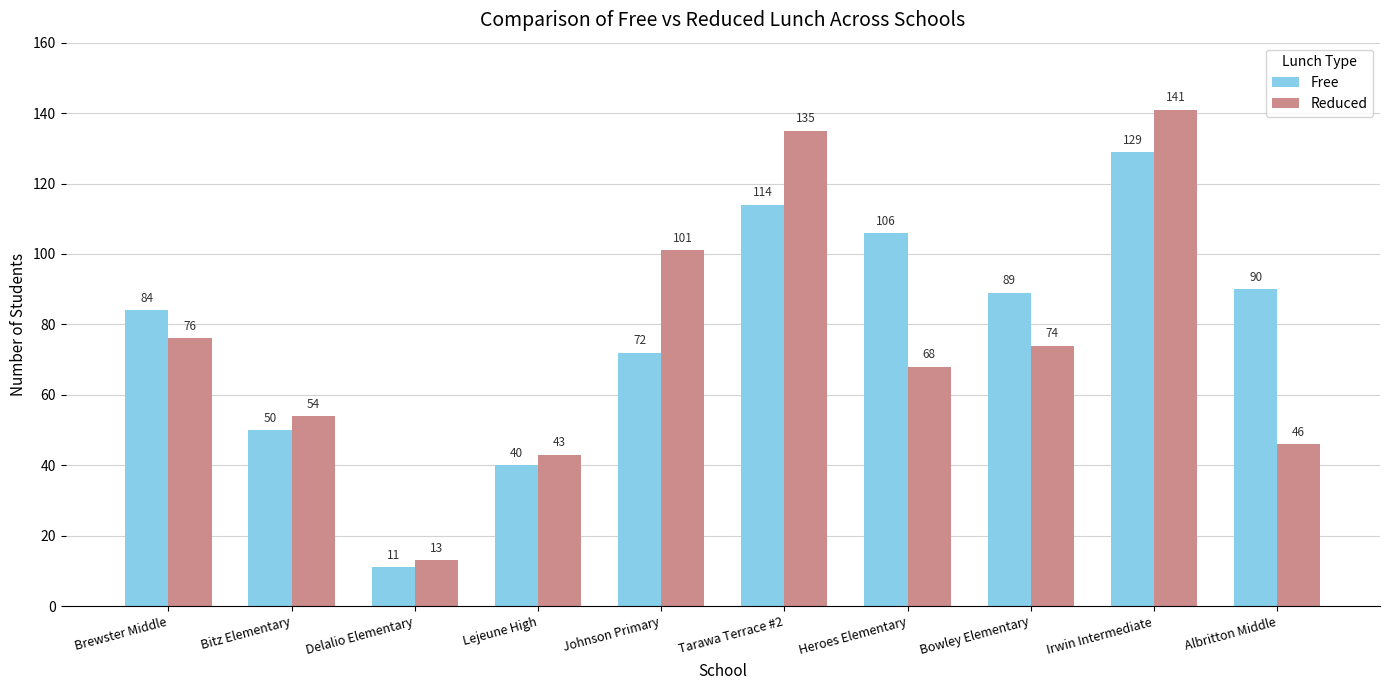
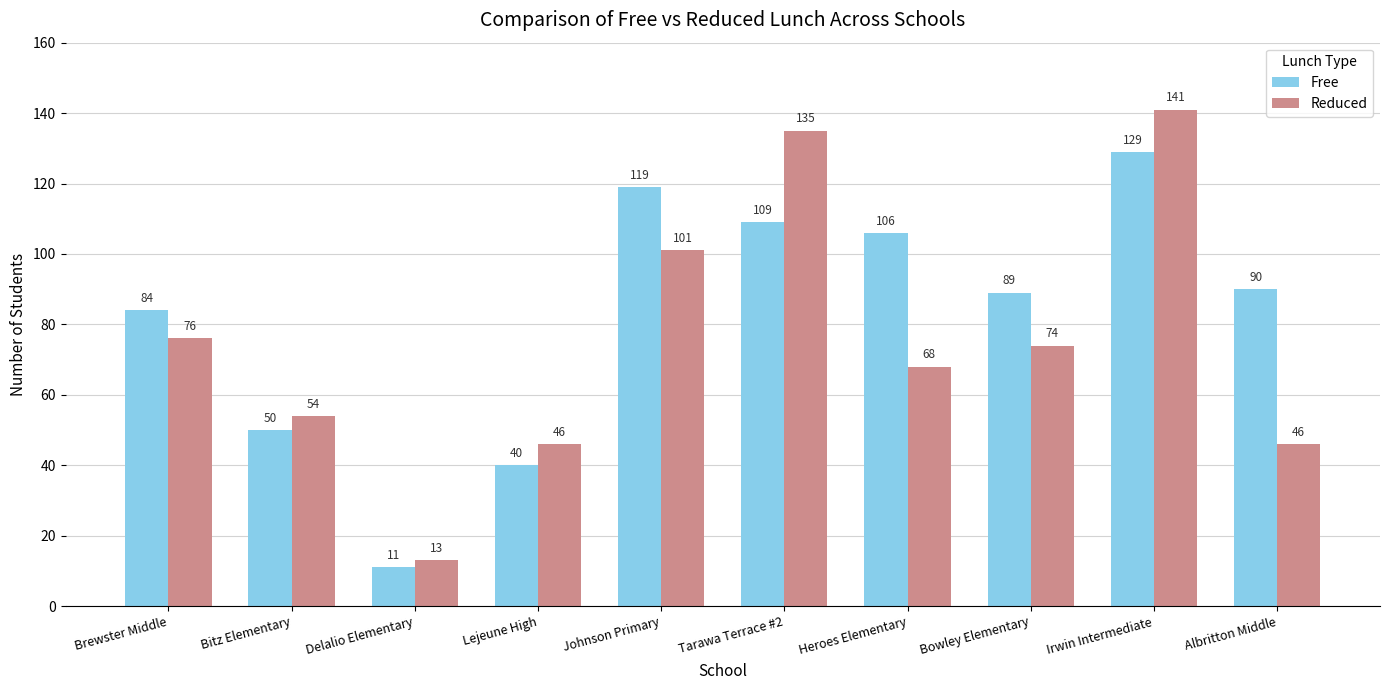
  {
    "Free": {
      "Brewster Middle": 84,
      "Bitz Elementary": 50,
      "Delalio Elementary": 11,
      "Lejeune High": 40,
-     "Johnson Primary": 72,
-     "Tarawa Terrace #2": 114,
+     "Johnson Primary": 119,
+     "Tarawa Terrace #2": 109,
      "Heroes Elementary": 106,
      "Bowley Elementary": 89,
      "Irwin Intermediate": 129,
      "Albritton Middle": 90
    },
    "Reduced": {
      "Brewster Middle": 76,
      "Bitz Elementary": 54,
      "Delalio Elementary": 13,
-     "Lejeune High": 43,
+     "Lejeune High": 46,
      "Johnson Primary": 101,
      "Tarawa Terrace #2": 135,
      "Heroes Elementary": 68,
      "Bowley Elementary": 74,
      "Irwin Intermediate": 141,
      "Albritton Middle": 46
    }
  }
